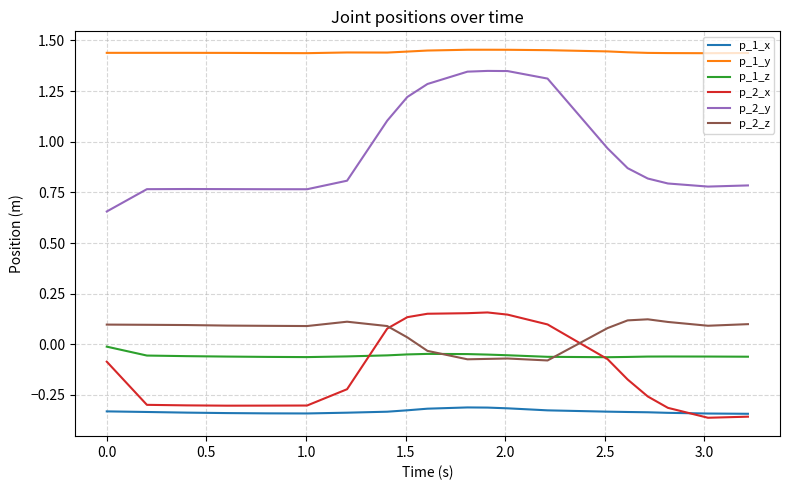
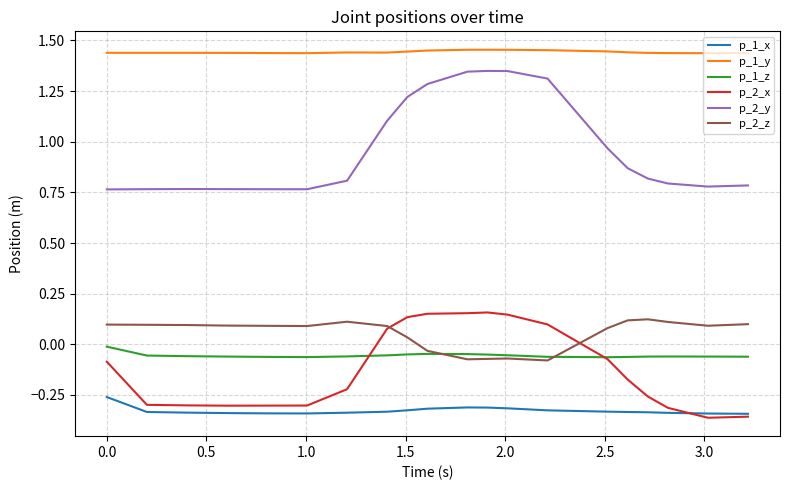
  {
    "p_1_x": {
-     "0.0": -0.33
+     "0.0": -0.26
    },
    "p_1_y": {
      "0.0": 1.44
    },
    "p_1_z": {
      "0.0": -0.01
    },
    "p_2_x": {
      "0.0": -0.09
    },
    "p_2_y": {
-     "0.0": 0.66
+     "0.0": 0.76
    },
    "p_2_z": {
      "0.0": 0.10
    }
  }
